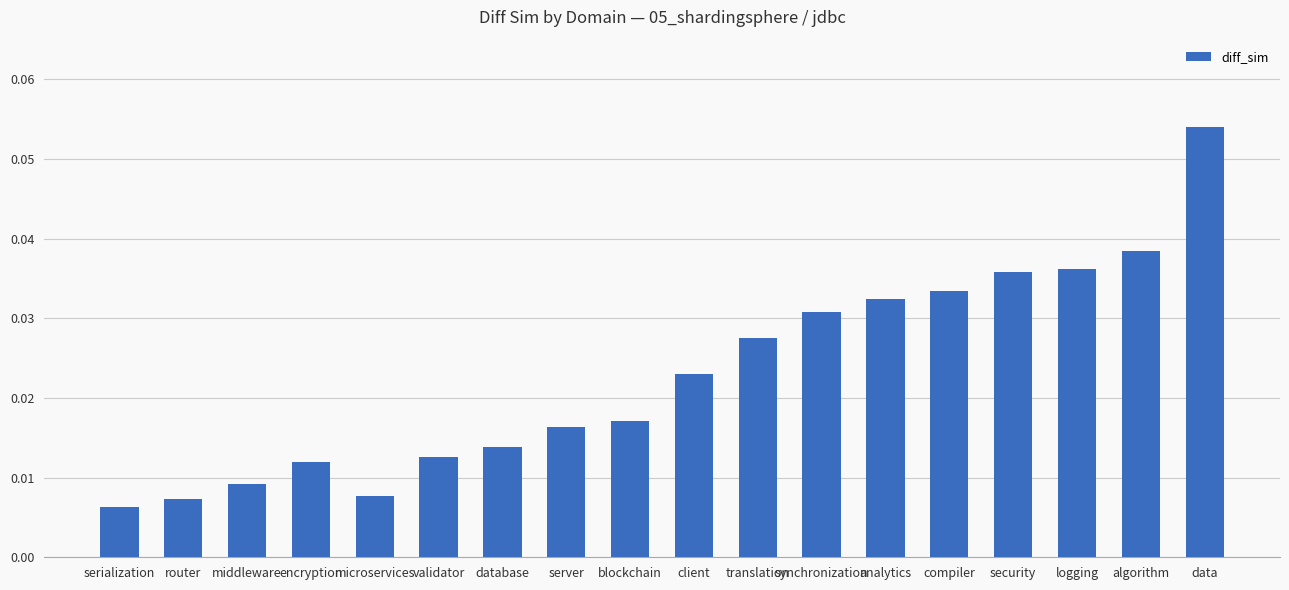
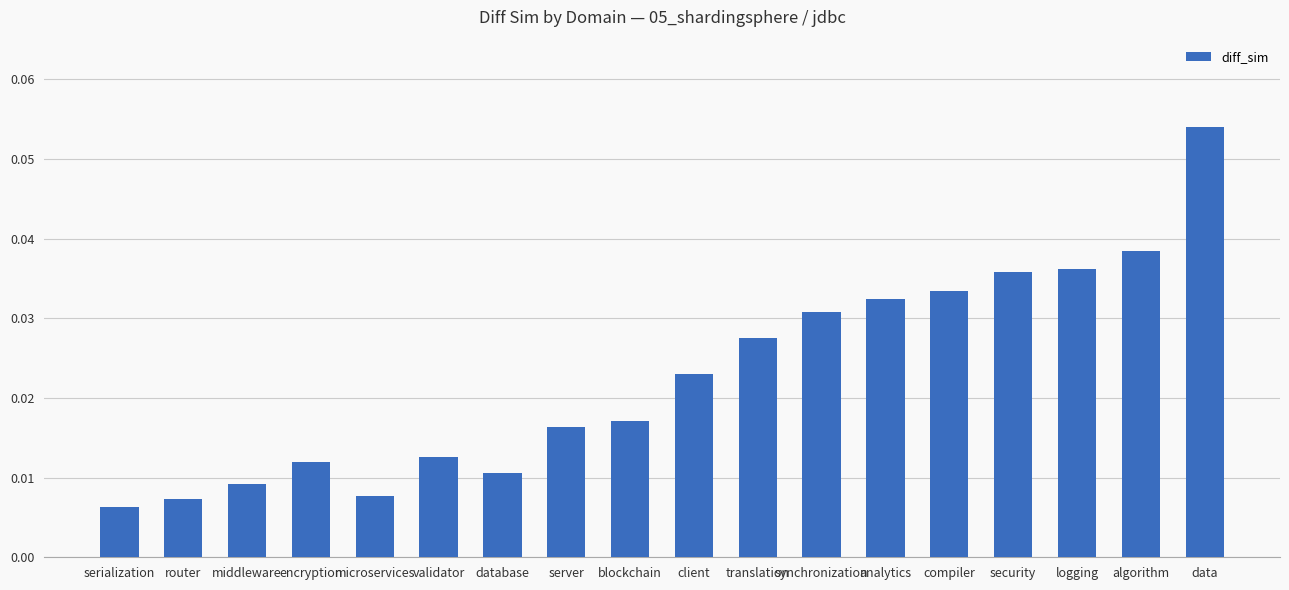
  {
    "serialization": 0.006,
    "router": 0.007,
    "middleware": 0.009,
    "encryption": 0.012,
    "microservices": 0.008,
    "validator": 0.013,
-   "database": 0.014,
+   "database": 0.011,
    "server": 0.016,
    "blockchain": 0.017,
    "client": 0.023,
    "compiler": 0.033,
    "security": 0.036,
    "logging": 0.036,
    "algorithm": 0.038,
    "data": 0.054
  }
